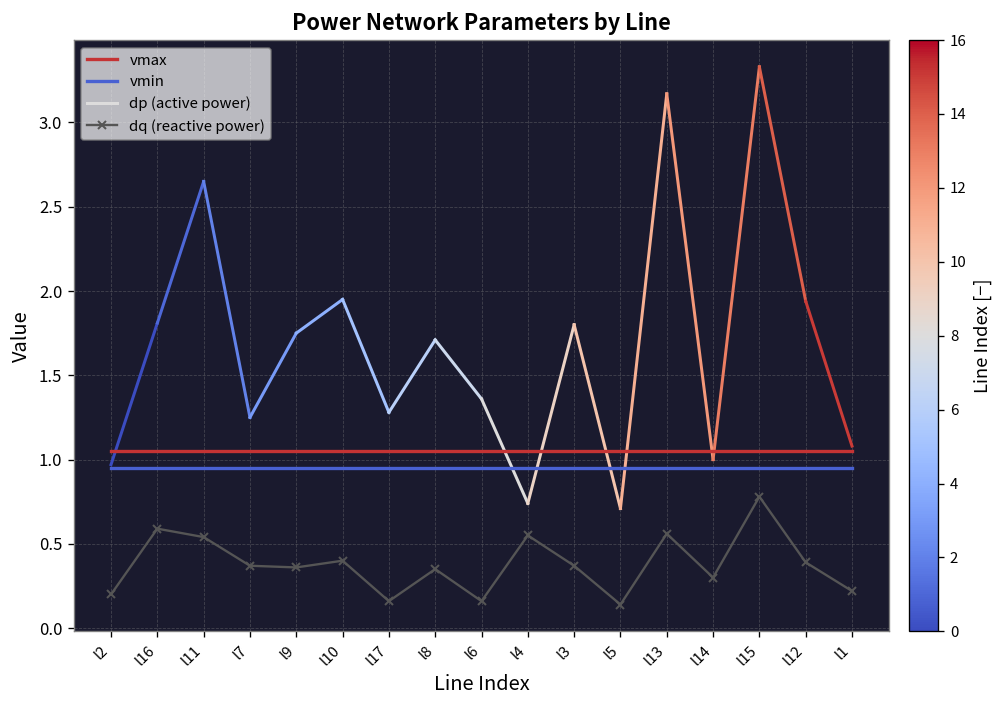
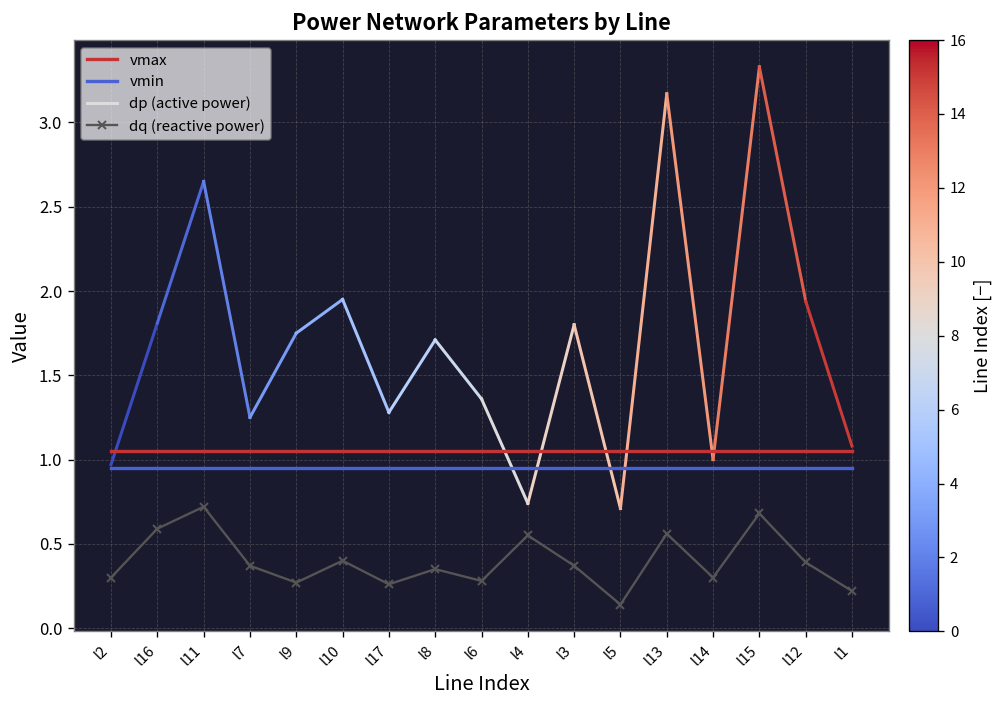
  {
    "dq (reactive power)": {
-     "l2": 0.2,
+     "l2": 0.3,
      "l16": 0.59,
-     "l11": 0.54,
+     "l11": 0.72,
      "l7": 0.37,
-     "l9": 0.36,
+     "l9": 0.27,
      "l10": 0.40,
-     "l17": 0.16,
+     "l17": 0.26,
      "l8": 0.35,
-     "l6": 0.16,
+     "l6": 0.28,
      "l4": 0.55,
      "l3": 0.37,
      "l5": 0.14,
      "l13": 0.56,
      "l14": 0.30,
-     "l15": 0.78,
+     "l15": 0.68,
      "l12": 0.39,
      "l1": 0.22
    }
  }
